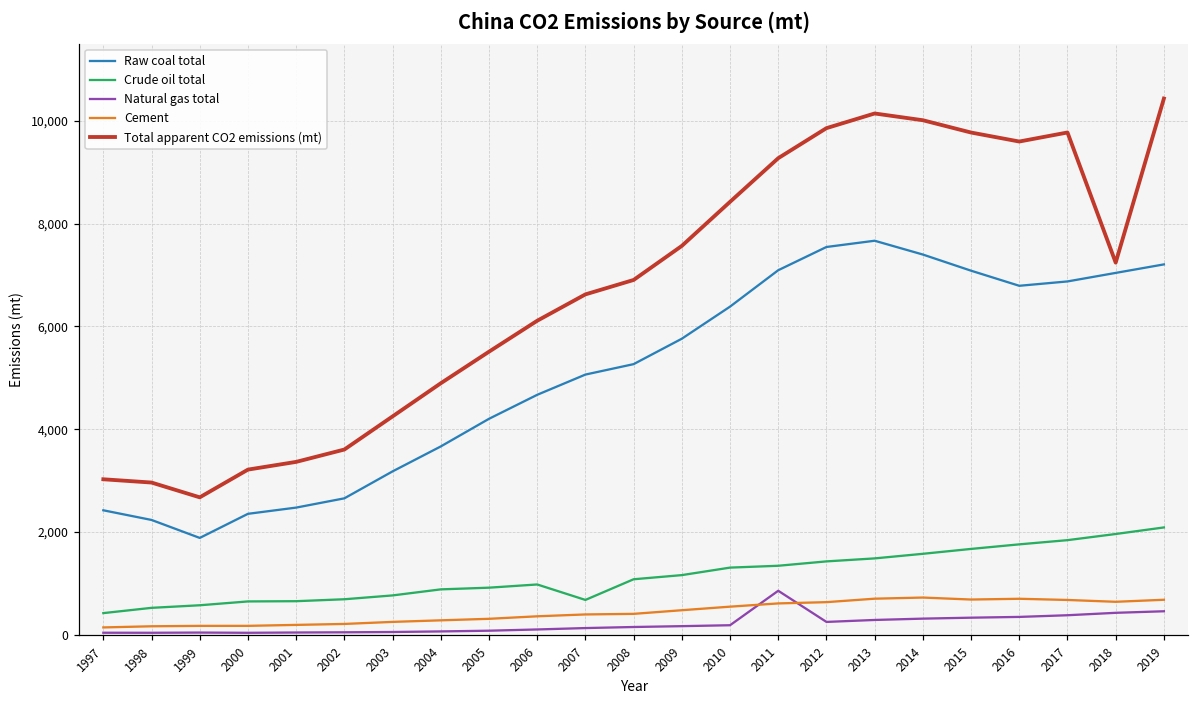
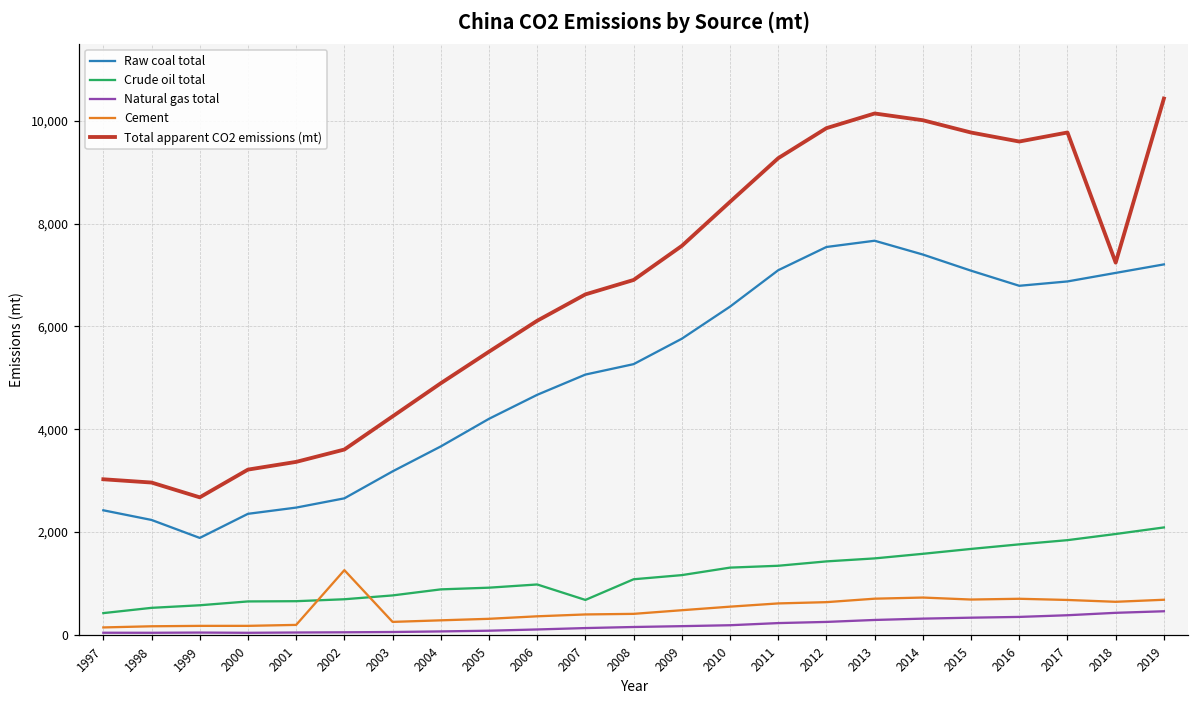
  {
    "Raw coal total": {
      "1997": "2,400",
      "1998": "2,200",
      "1999": "1,900",
      "2000": "2,400",
      "2001": "2,500",
      "2002": "2,700",
      "2003": "3,200",
      "2004": "3,700",
      "2005": "4,200",
      "2006": "4,700",
      "2007": "5,100",
      "2008": "5,300",
      "2009": "5,800",
      "2010": "6,400",
      "2011": "7,100",
      "2012": "7,500",
      "2013": "7,700",
      "2014": "7,400",
      "2015": "7,100",
      "2016": "6,800",
      "2017": "6,900",
      "2018": "7,000",
      "2019": "7,200"
    },
    "Crude oil total": {
      "1997": "400",
      "1998": "500",
      "1999": "600",
      "2000": "600",
      "2001": "700",
      "2002": "700",
      "2003": "800",
      "2004": "900",
      "2005": "900",
      "2006": "1,000",
      "2007": "700",
      "2008": "1,100",
      "2009": "1,200",
      "2010": "1,300",
      "2011": "1,300",
      "2012": "1,400",
      "2013": "1,500",
      "2014": "1,600",
      "2015": "1,700",
      "2016": "1,800",
      "2017": "1,800",
      "2018": "2,000",
      "2019": "2,100"
    },
    "Natural gas total": {
      "1997": "0",
      "1998": "0",
      "1999": "0",
      "2000": "0",
      "2001": "0",
      "2002": "0",
      "2003": "100",
      "2004": "100",
      "2005": "100",
      "2006": "100",
      "2007": "100",
      "2008": "200",
      "2009": "200",
      "2010": "200",
-     "2011": "900",
+     "2011": "200",
      "2012": "300",
      "2013": "300",
      "2014": "300",
      "2015": "300",
      "2016": "300",
      "2017": "400",
      "2018": "400",
      "2019": "500"
    },
    "Cement": {
      "1997": "100",
      "1998": "200",
      "1999": "200",
      "2000": "200",
      "2001": "200",
-     "2002": "200",
+     "2002": "1,300",
      "2003": "300",
      "2004": "300",
      "2005": "300",
      "2006": "400",
      "2007": "400",
      "2008": "400",
      "2009": "500",
      "2010": "500",
      "2011": "600",
      "2012": "600",
      "2013": "700",
      "2014": "700",
      "2015": "700",
      "2016": "700",
      "2017": "700",
      "2018": "600",
      "2019": "700"
    },
    "Total apparent CO2 emissions (mt)": {
      "1997": "3,000",
      "1998": "3,000",
      "1999": "2,700",
      "2000": "3,200",
      "2001": "3,400",
      "2002": "3,600",
      "2003": "4,200",
      "2004": "4,900",
      "2005": "5,500",
      "2006": "6,100",
      "2007": "6,600",
      "2008": "6,900",
      "2009": "7,600",
      "2010": "8,400",
      "2011": "9,300",
      "2012": "9,900",
      "2013": "10,100",
      "2014": "10,000",
      "2015": "9,800",
      "2016": "9,600",
      "2017": "9,800",
      "2018": "7,200",
      "2019": "10,400"
    }
  }
